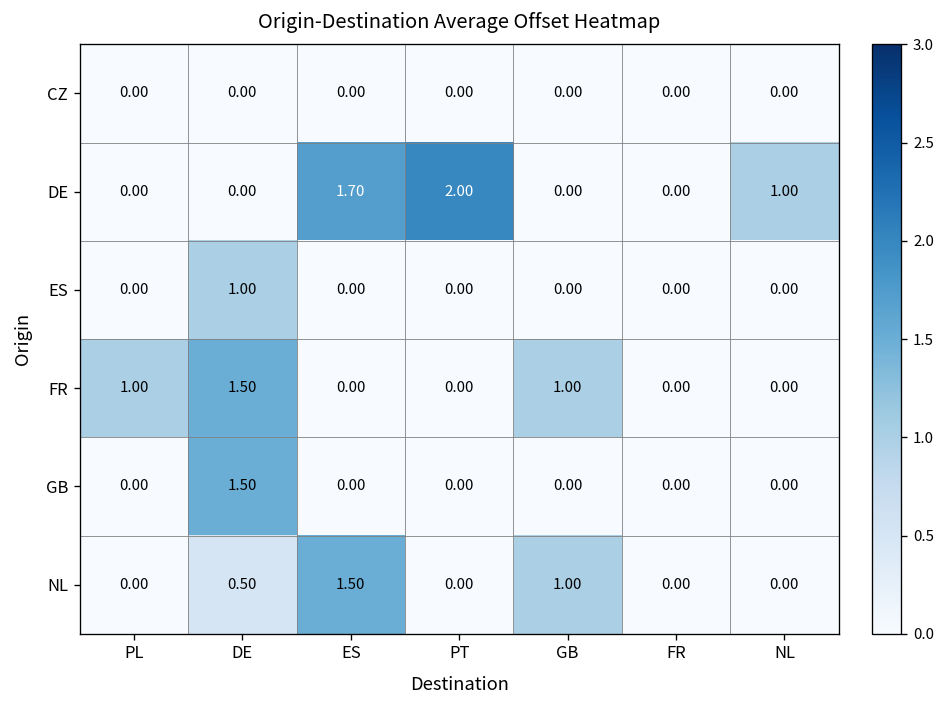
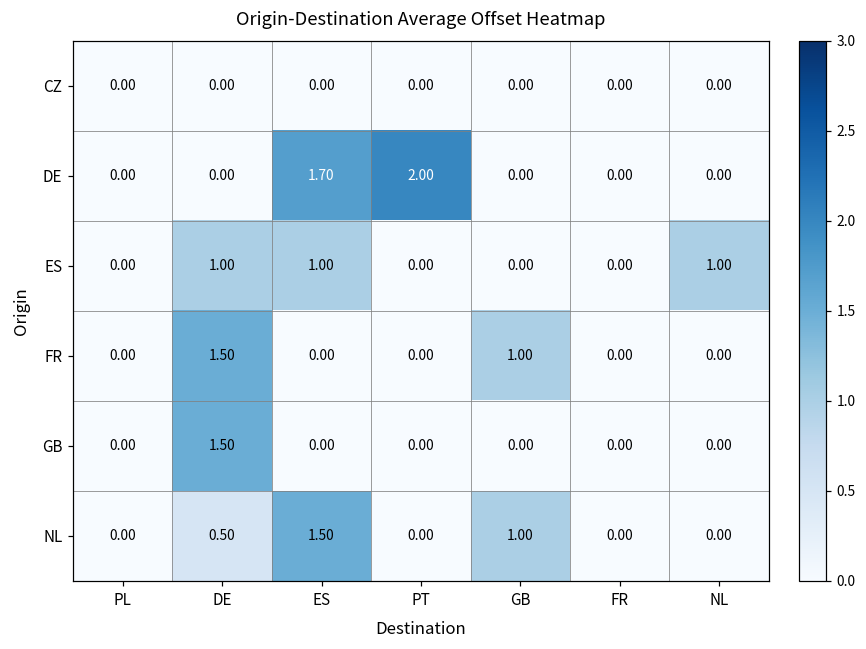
  {
    "CZ": {
      "PL": 0.00,
      "DE": 0.00,
      "ES": 0.00,
      "PT": 0.00,
      "GB": 0.00,
      "FR": 0.00,
      "NL": 0.00
    },
    "DE": {
      "PL": 0.00,
      "DE": 0.00,
      "ES": 1.70,
      "PT": 2.00,
      "GB": 0.00,
      "FR": 0.00,
-     "NL": 1.00
+     "NL": 0.00
    },
    "ES": {
      "PL": 0.00,
      "DE": 1.00,
-     "ES": 0.00,
+     "ES": 1.00,
      "PT": 0.00,
      "GB": 0.00,
      "FR": 0.00,
-     "NL": 0.00
+     "NL": 1.00
    },
    "FR": {
-     "PL": 1.00,
+     "PL": 0.00,
      "DE": 1.50,
      "ES": 0.00,
      "PT": 0.00,
      "GB": 1.00,
      "FR": 0.00,
      "NL": 0.00
    },
    "GB": {
      "PL": 0.00,
      "DE": 1.50,
      "ES": 0.00,
      "PT": 0.00,
      "GB": 0.00,
      "FR": 0.00,
      "NL": 0.00
    },
    "NL": {
      "PL": 0.00,
      "DE": 0.50,
      "ES": 1.50,
      "PT": 0.00,
      "GB": 1.00,
      "FR": 0.00,
      "NL": 0.00
    }
  }
